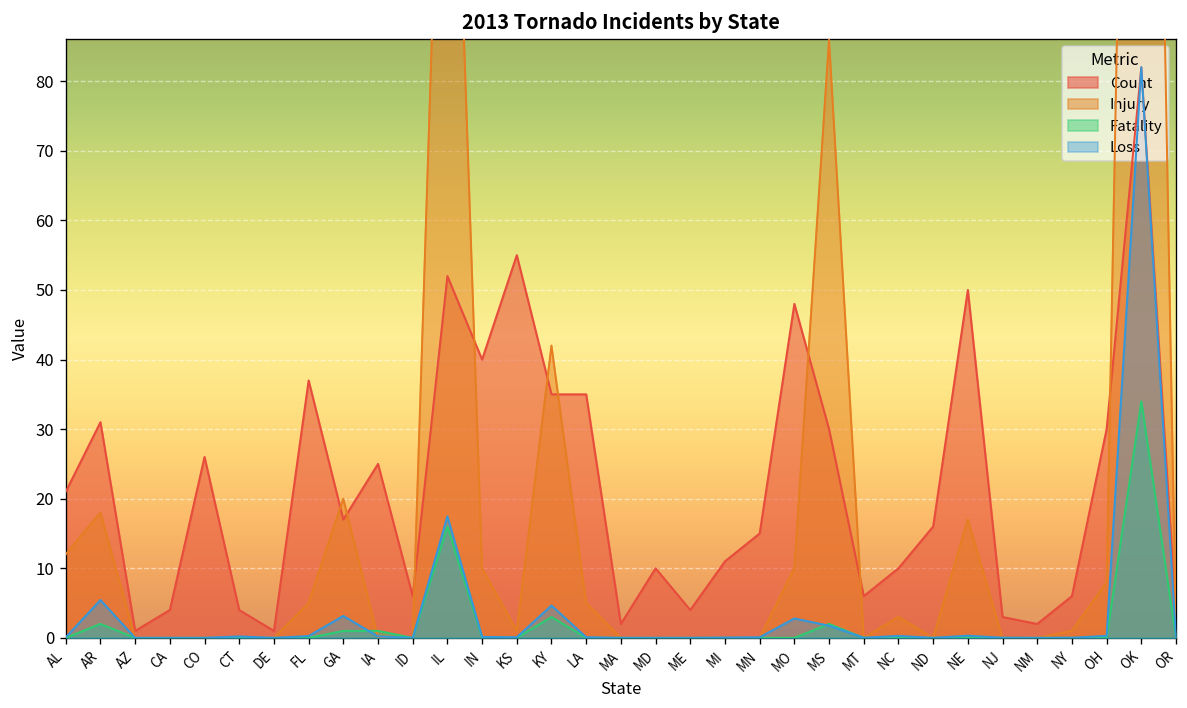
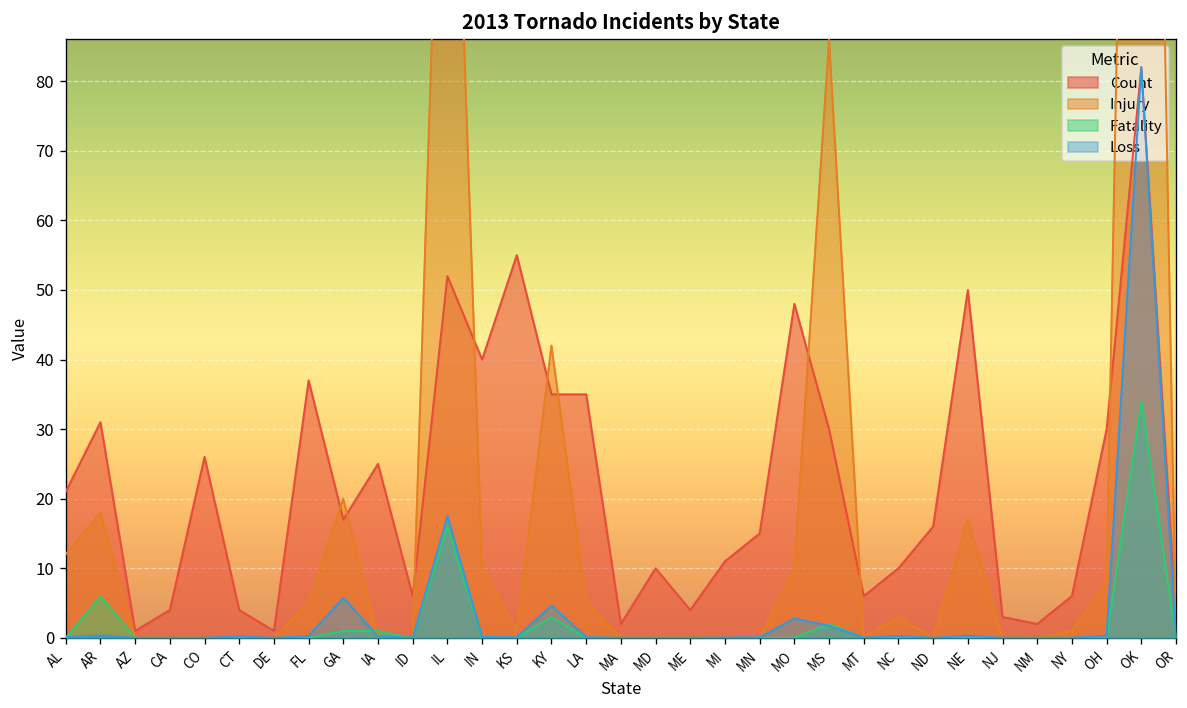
  {
    "Fatality": {
-     "AR": 2,
+     "AR": 6,
      "GA": 1,
      "IA": 1,
      "IL": 16,
      "KY": 3,
      "MO": 0,
      "OK": 34
    },
    "Loss": {
-     "AR": 5,
-     "GA": 3,
+     "AR": 0,
+     "GA": 6,
      "IL": 17,
      "KY": 5,
      "MO": 3
    }
  }
